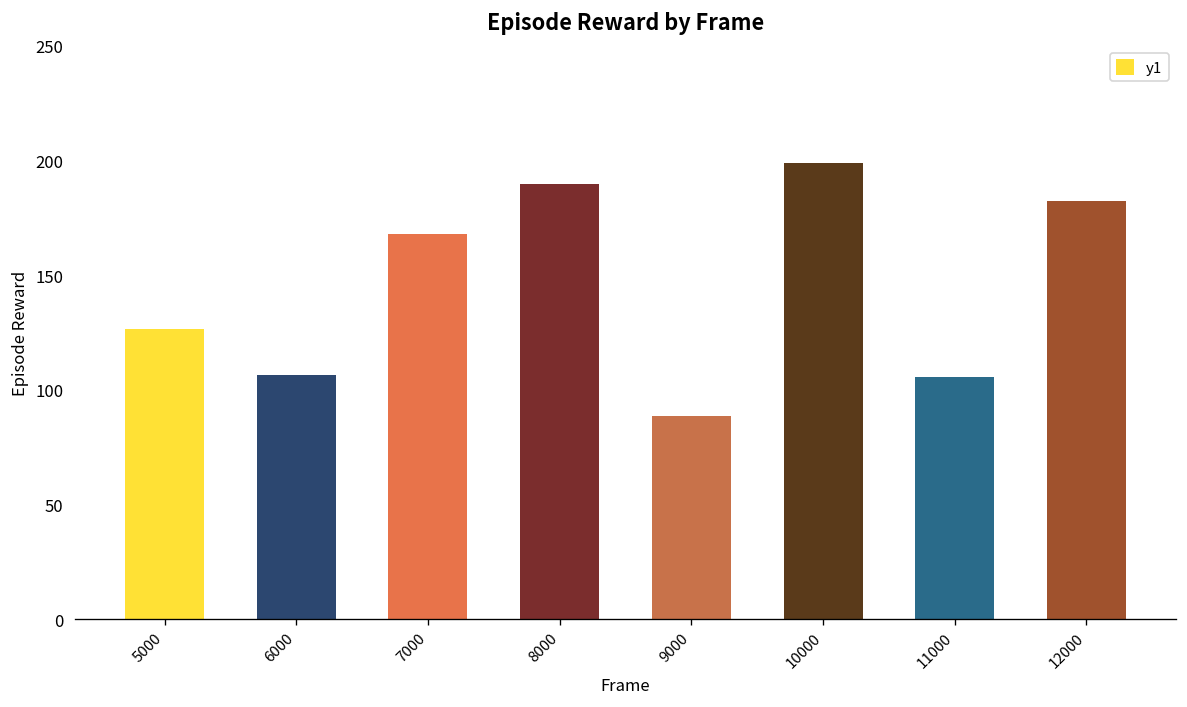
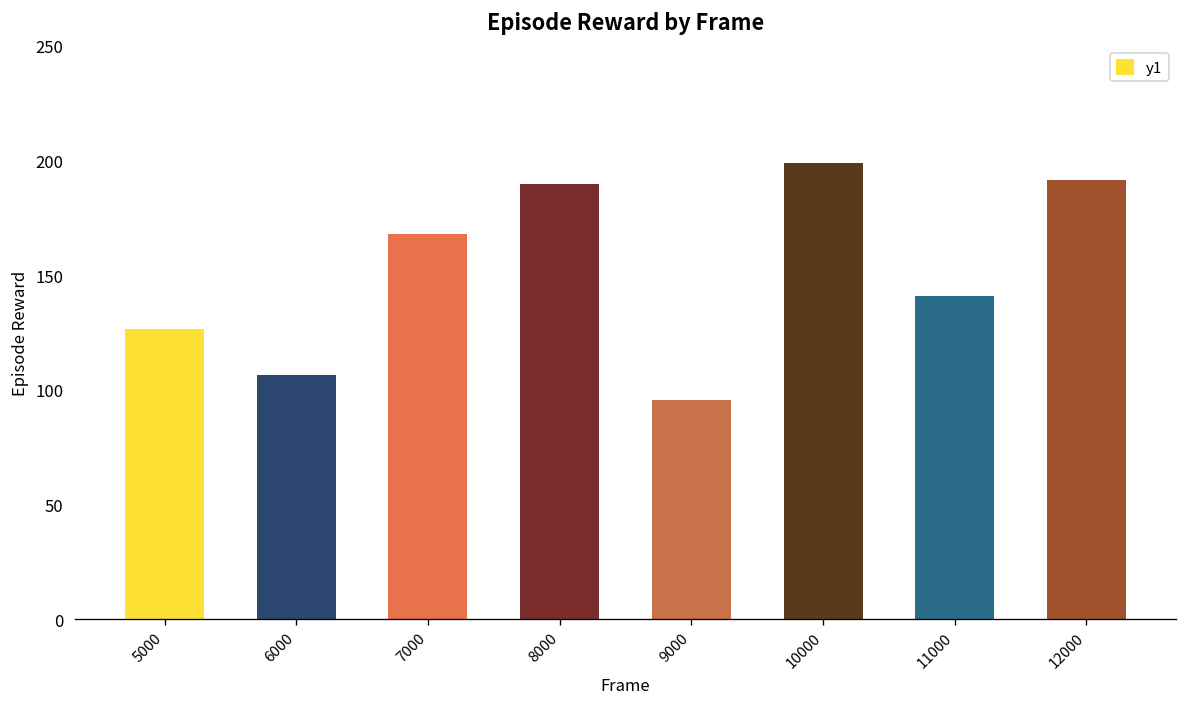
  {
    "5000": 126,
    "6000": 107,
    "7000": 168,
    "8000": 190,
-   "9000": 89,
+   "9000": 95,
    "10000": 199,
-   "11000": 105,
-   "12000": 182
+   "11000": 141,
+   "12000": 191
  }
